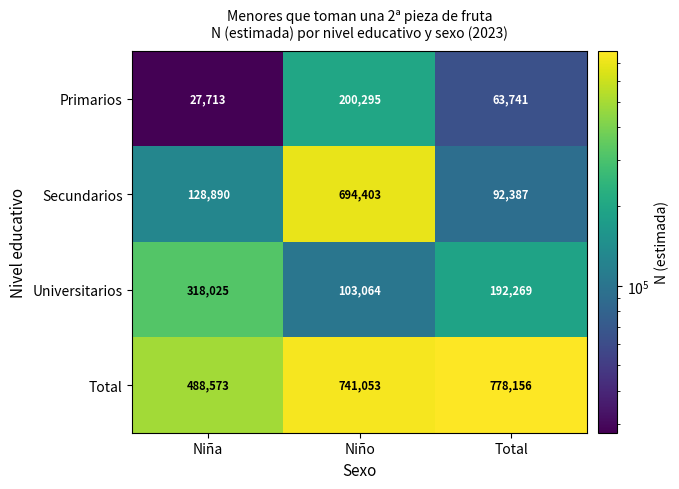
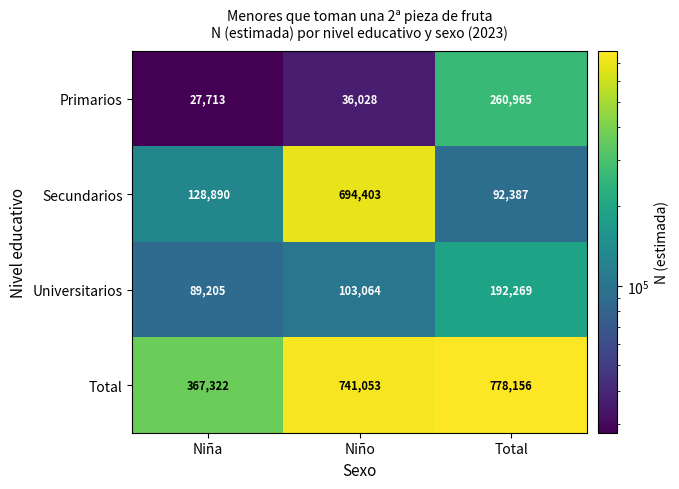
  {
    "Primarios": {
      "Niña": "27,713",
-     "Niño": "200,295",
-     "Total": "63,741"
+     "Niño": "36,028",
+     "Total": "260,965"
    },
    "Secundarios": {
      "Niña": "128,890",
      "Niño": "694,403",
      "Total": "92,387"
    },
    "Universitarios": {
-     "Niña": "318,025",
+     "Niña": "89,205",
      "Niño": "103,064",
      "Total": "192,269"
    },
    "Total": {
-     "Niña": "488,573",
+     "Niña": "367,322",
      "Niño": "741,053",
      "Total": "778,156"
    }
  }
